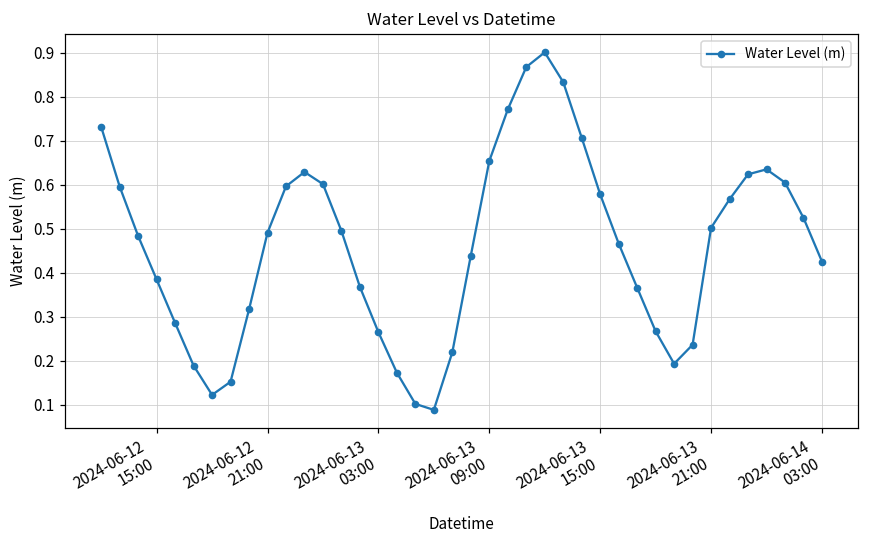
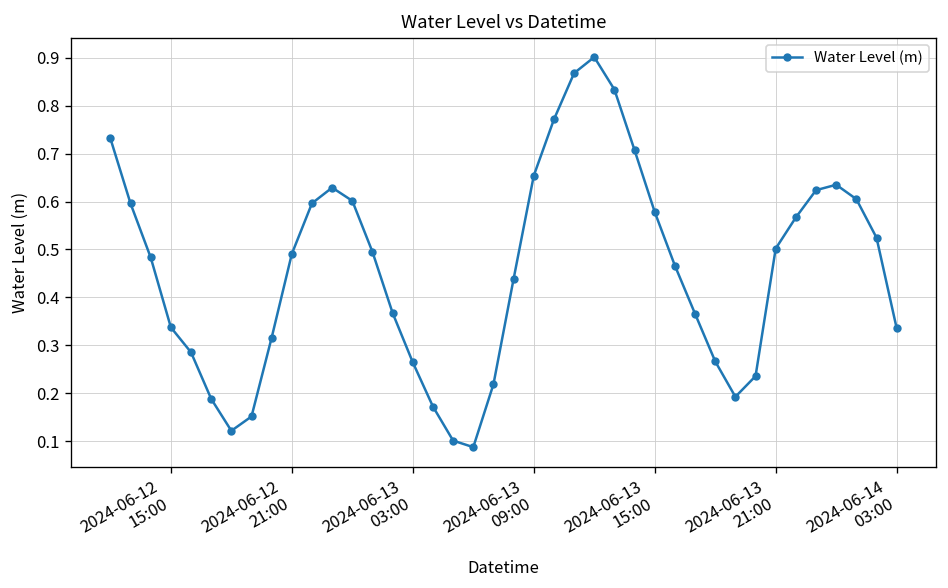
  {
-   "2024-06-12 15:00": 0.38,
+   "2024-06-12 15:00": 0.34,
    "2024-06-12 21:00": 0.49,
    "2024-06-13 03:00": 0.26,
    "2024-06-13 09:00": 0.65,
    "2024-06-13 15:00": 0.58,
    "2024-06-13 21:00": 0.50,
-   "2024-06-14 03:00": 0.43
+   "2024-06-14 03:00": 0.34
  }
